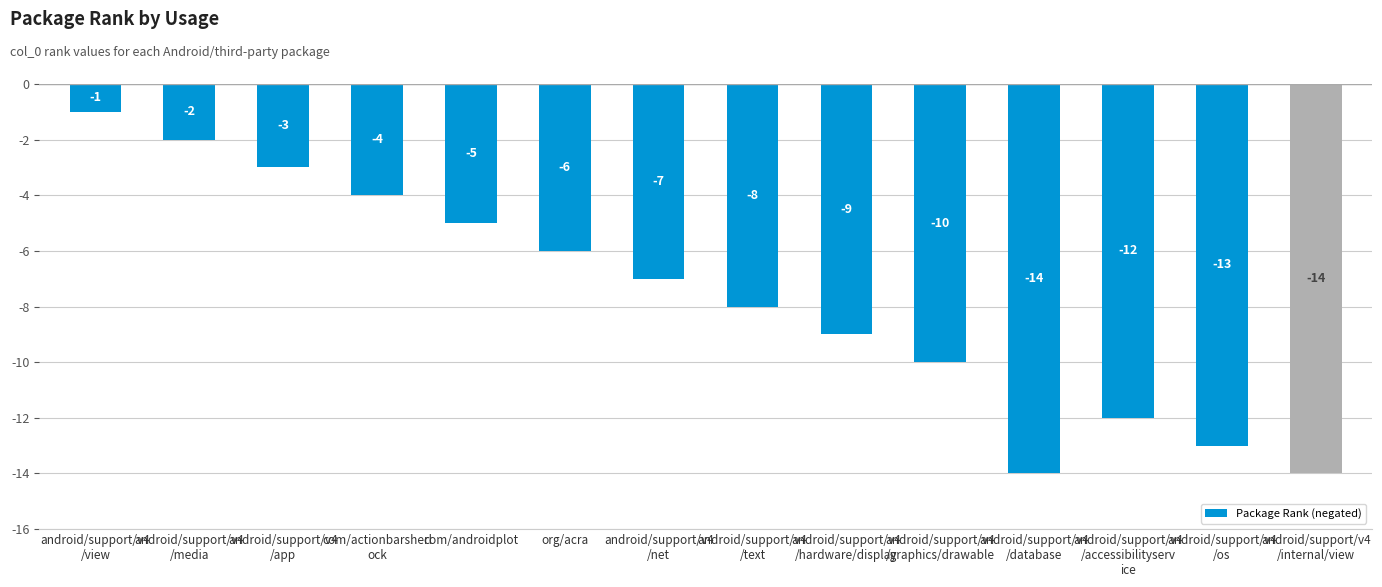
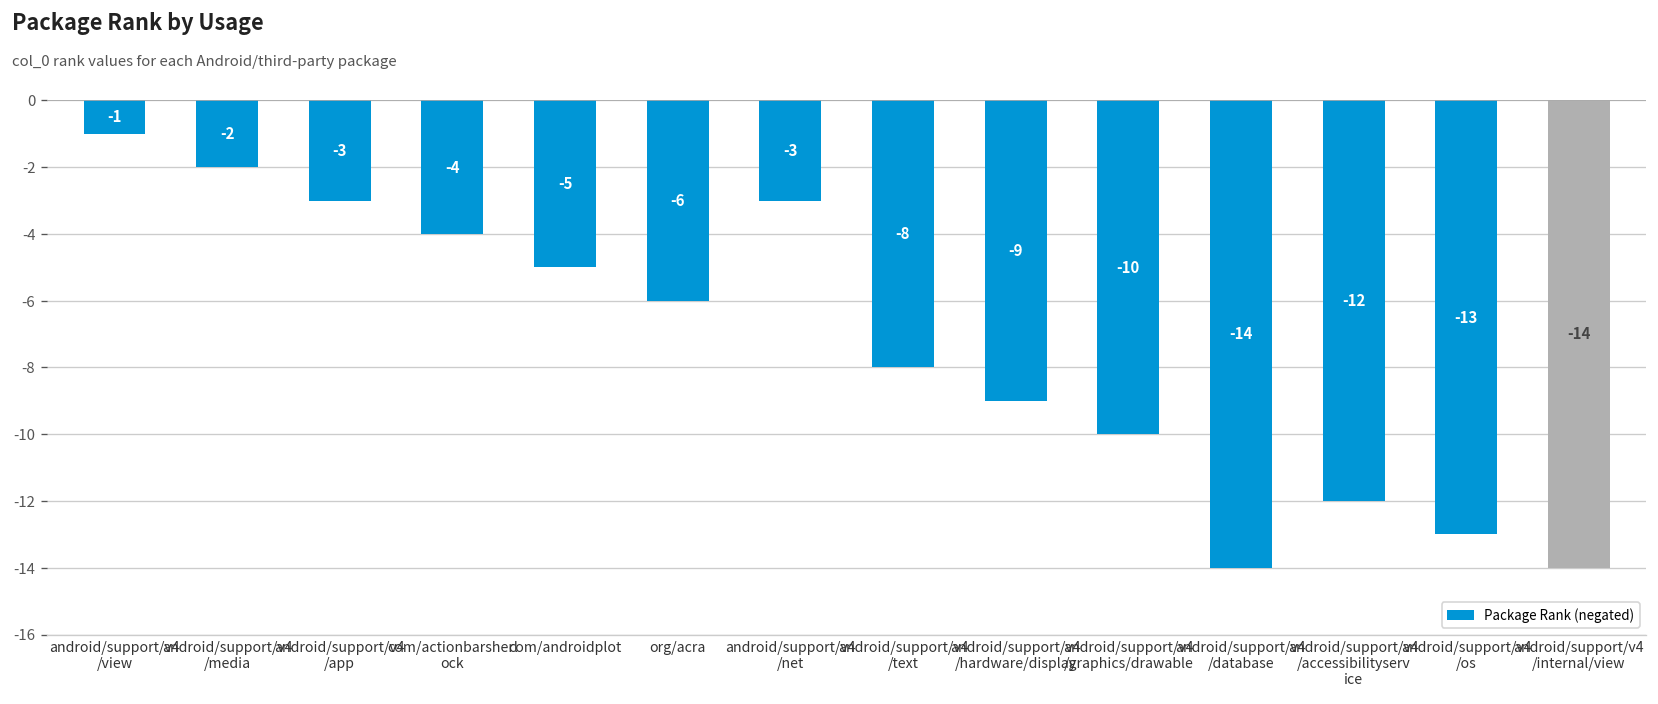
  {
    "android/support/v4 /view": -1,
    "android/support/v4 /media": -2,
    "android/support/v4 /app": -3,
    "com/actionbarsherl ock": -4,
    "com/androidplot": -5,
    "org/acra": -6,
-   "android/support/v4 /net": -7,
+   "android/support/v4 /net": -3,
    "android/support/v4 /text": -8,
    "android/support/v4 /hardware/display": -9,
    "android/support/v4 /graphics/drawable": -10,
    "android/support/v4 /database": -14,
    "android/support/v4 /accessibilityserv ice": -12,
    "android/support/v4 /os": -13,
    "android/support/v4 /internal/view": -14
  }
